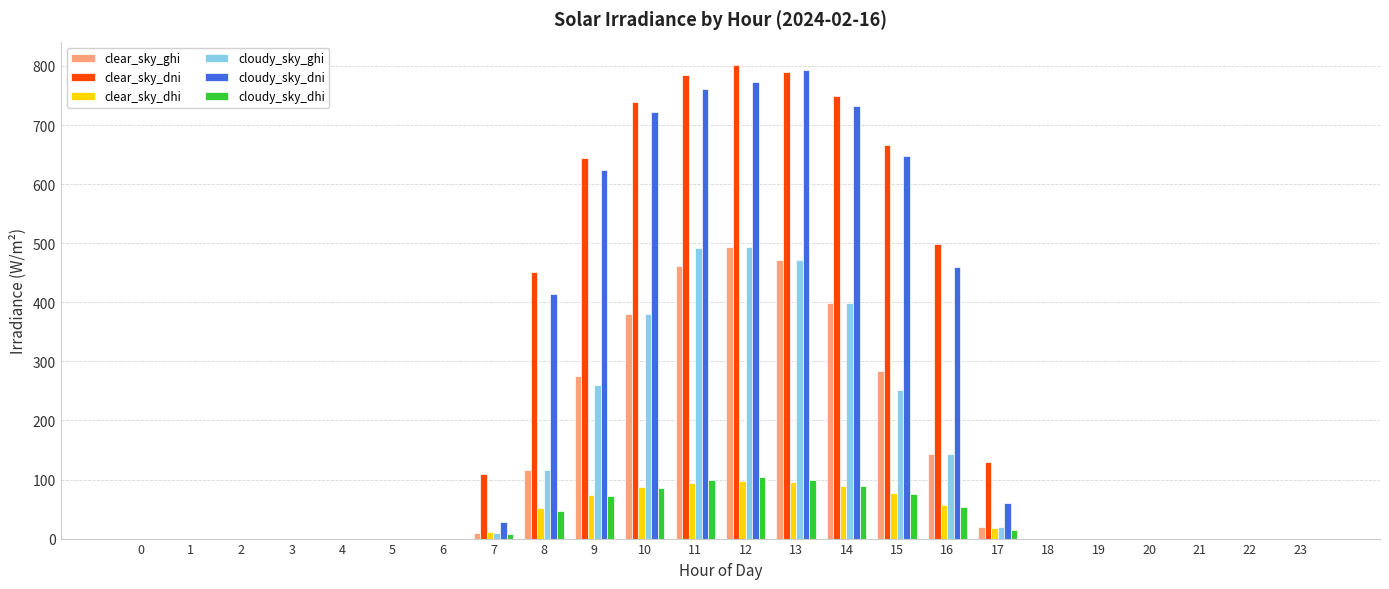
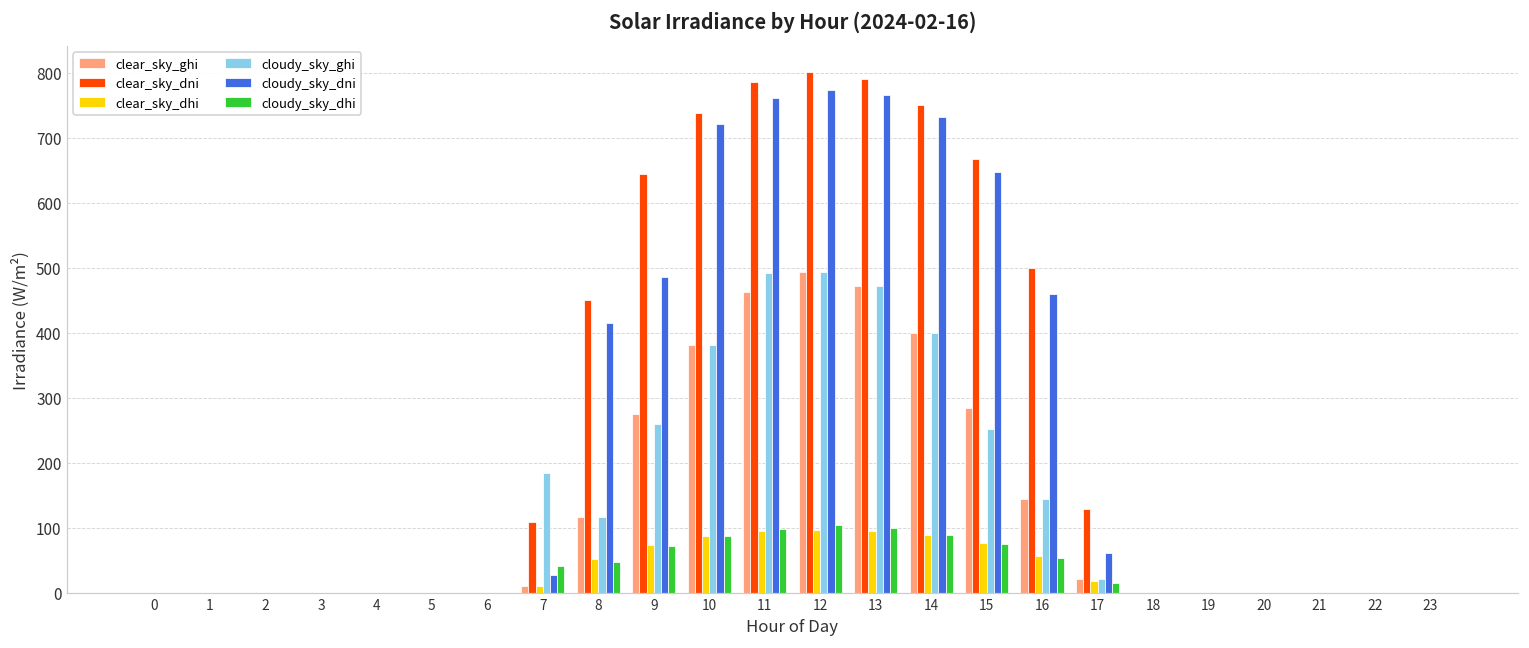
  {
    "clear_sky_ghi": {
      "0": 0,
      "1": 0,
      "2": 0,
      "3": 0,
      "4": 0,
      "5": 0,
      "6": 0,
      "7": 10,
      "8": 120,
      "9": 280,
      "10": 380,
      "11": 460,
      "12": 490,
      "13": 470,
      "14": 400,
      "15": 280,
      "16": 140,
      "17": 20,
      "18": 0,
      "19": 0,
      "20": 0,
      "21": 0,
      "22": 0,
      "23": 0
    },
    "clear_sky_dni": {
      "0": 0,
      "1": 0,
      "2": 0,
      "3": 0,
      "4": 0,
      "5": 0,
      "6": 0,
      "7": 110,
      "8": 450,
      "9": 640,
      "10": 740,
      "11": 790,
      "12": 800,
      "13": 790,
      "14": 750,
      "15": 670,
      "16": 500,
      "17": 130,
      "18": 0,
      "19": 0,
      "20": 0,
      "21": 0,
      "22": 0,
      "23": 0
    },
    "clear_sky_dhi": {
      "0": 0,
      "1": 0,
      "2": 0,
      "3": 0,
      "4": 0,
      "5": 0,
      "6": 0,
      "7": 10,
      "8": 50,
      "9": 70,
      "10": 90,
      "11": 90,
      "12": 100,
      "13": 100,
      "14": 90,
      "15": 80,
      "16": 60,
      "17": 20,
      "18": 0,
      "19": 0,
      "20": 0,
      "21": 0,
      "22": 0,
      "23": 0
    },
    "cloudy_sky_ghi": {
      "0": 0,
      "1": 0,
      "2": 0,
      "3": 0,
      "4": 0,
      "5": 0,
      "6": 0,
-     "7": 10,
+     "7": 180,
      "8": 120,
      "9": 260,
      "10": 380,
      "11": 490,
      "12": 490,
      "13": 470,
      "14": 400,
      "15": 250,
      "16": 140,
      "17": 20,
      "18": 0,
      "19": 0,
      "20": 0,
      "21": 0,
      "22": 0,
      "23": 0
    },
    "cloudy_sky_dni": {
      "0": 0,
      "1": 0,
      "2": 0,
      "3": 0,
      "4": 0,
      "5": 0,
      "6": 0,
      "7": 30,
      "8": 410,
-     "9": 620,
+     "9": 480,
      "10": 720,
      "11": 760,
      "12": 770,
-     "13": 790,
+     "13": 770,
      "14": 730,
      "15": 650,
      "16": 460,
      "17": 60,
      "18": 0,
      "19": 0,
      "20": 0,
      "21": 0,
      "22": 0,
      "23": 0
    },
    "cloudy_sky_dhi": {
      "0": 0,
      "1": 0,
      "2": 0,
      "3": 0,
      "4": 0,
      "5": 0,
      "6": 0,
-     "7": 10,
+     "7": 40,
      "8": 50,
      "9": 70,
      "10": 90,
      "11": 100,
      "12": 100,
      "13": 100,
      "14": 90,
      "15": 70,
      "16": 50,
      "17": 10,
      "18": 0,
      "19": 0,
      "20": 0,
      "21": 0,
      "22": 0,
      "23": 0
    }
  }
